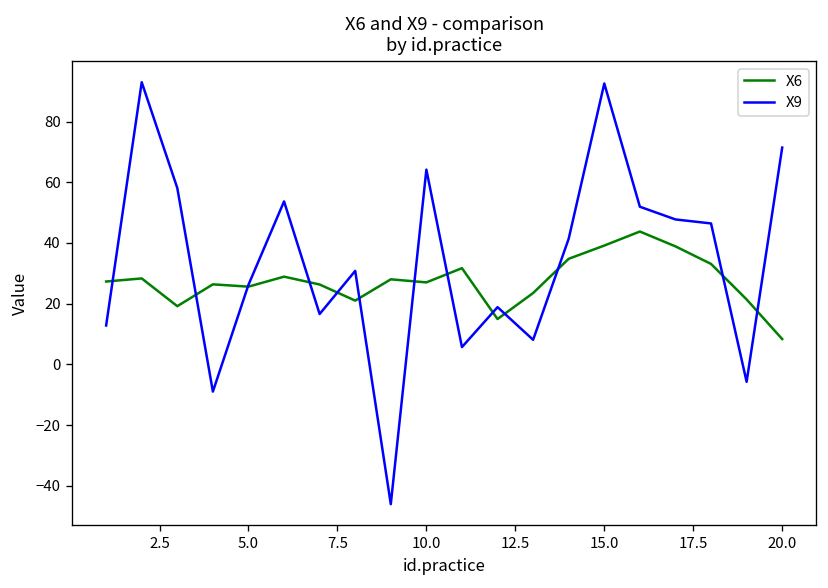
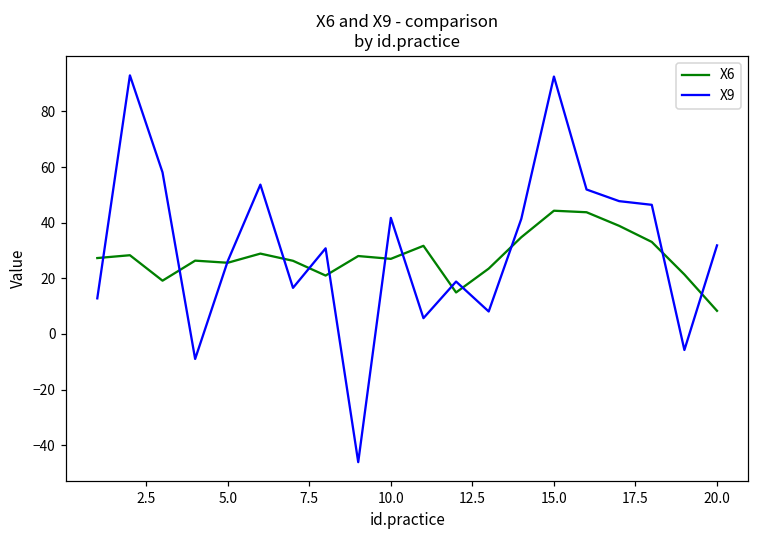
  {
    "X6": {
      "10.0": 27,
-     "15.0": 39,
+     "15.0": 44,
      "20.0": 8
    },
    "X9": {
-     "10.0": 64,
+     "10.0": 42,
      "15.0": 93,
-     "20.0": 71
+     "20.0": 32
    }
  }
